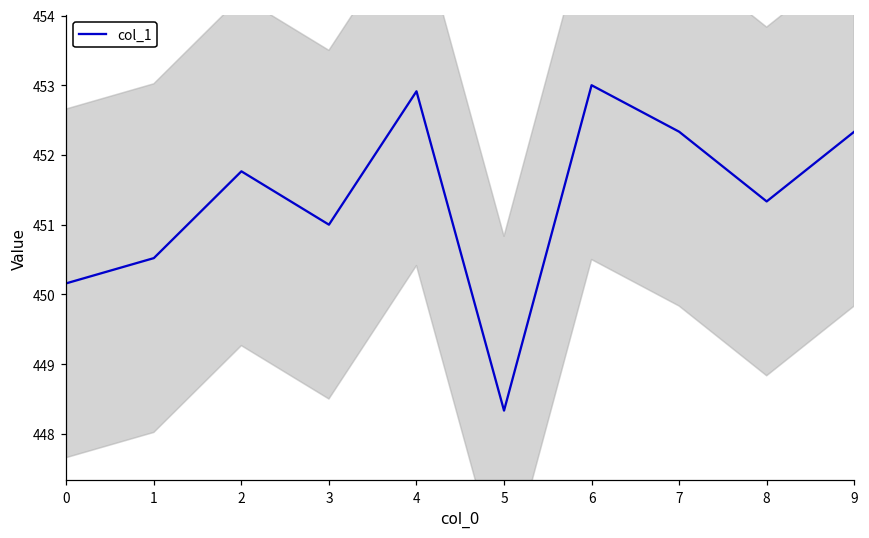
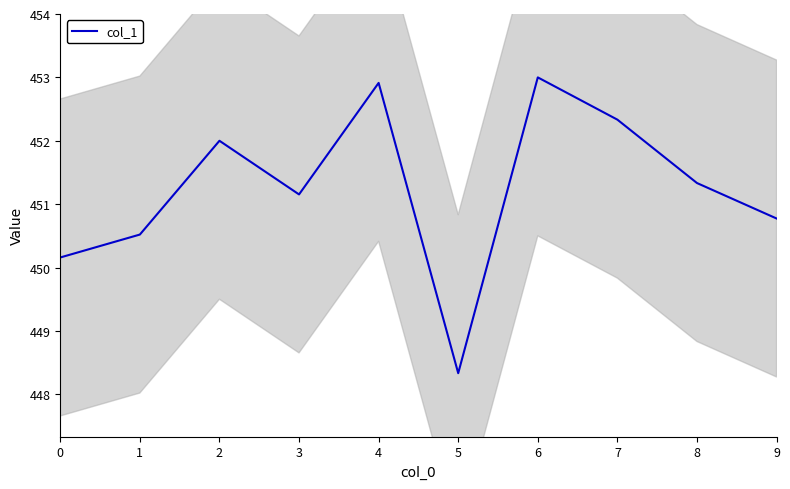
  {
    "col_1": {
      "0": 450.2,
      "1": 450.5,
-     "2": 451.8,
-     "3": 451.0,
+     "2": 452.0,
+     "3": 451.2,
      "4": 452.9,
      "5": 448.3,
      "6": 453.0,
      "7": 452.3,
      "8": 451.3,
-     "9": 452.3
+     "9": 450.8
    }
  }
